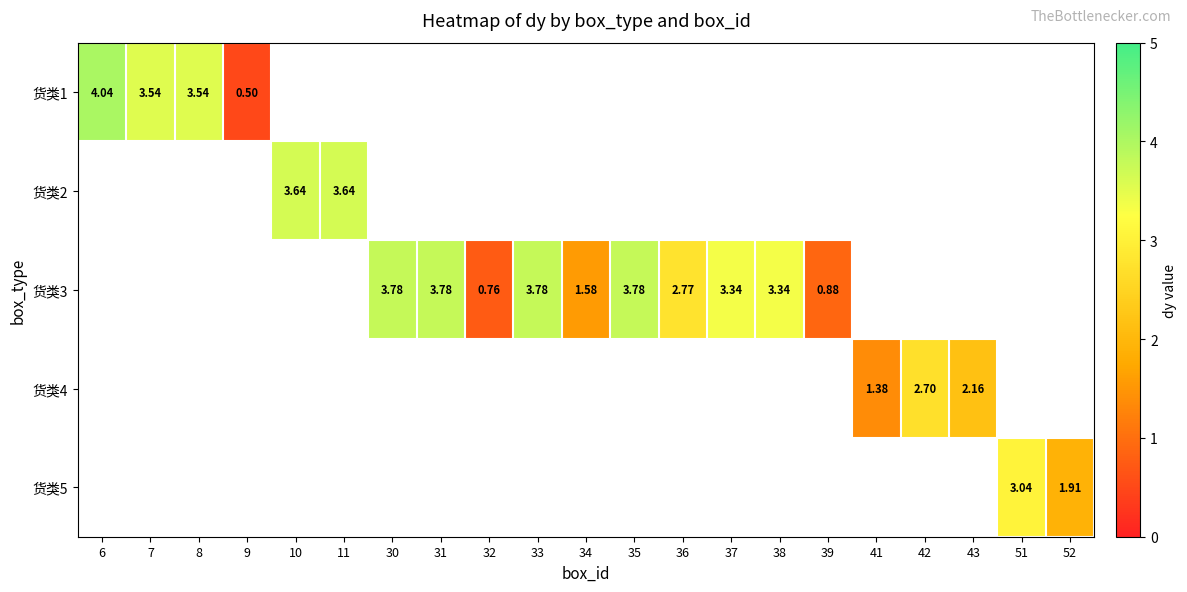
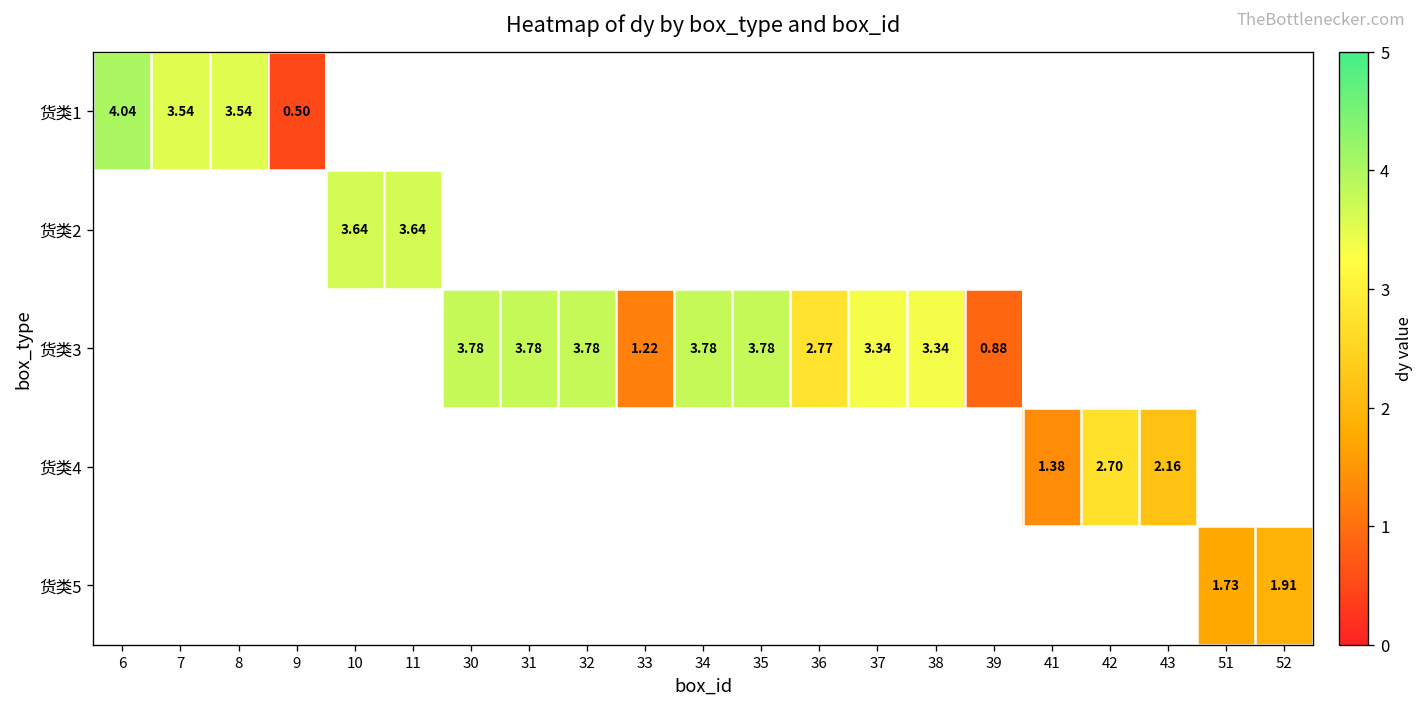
  {
    "货类1": {
      "6": 4.04,
      "7": 3.54,
      "8": 3.54,
      "9": 0.50
    },
    "货类2": {
      "10": 3.64,
      "11": 3.64
    },
    "货类3": {
      "30": 3.78,
      "31": 3.78,
-     "32": 0.76,
-     "33": 3.78,
-     "34": 1.58,
+     "32": 3.78,
+     "33": 1.22,
+     "34": 3.78,
      "35": 3.78,
      "36": 2.77,
      "37": 3.34,
      "38": 3.34,
      "39": 0.88
    },
    "货类4": {
      "41": 1.38,
      "42": 2.70,
      "43": 2.16
    },
    "货类5": {
-     "51": 3.04,
+     "51": 1.73,
      "52": 1.91
    }
  }
